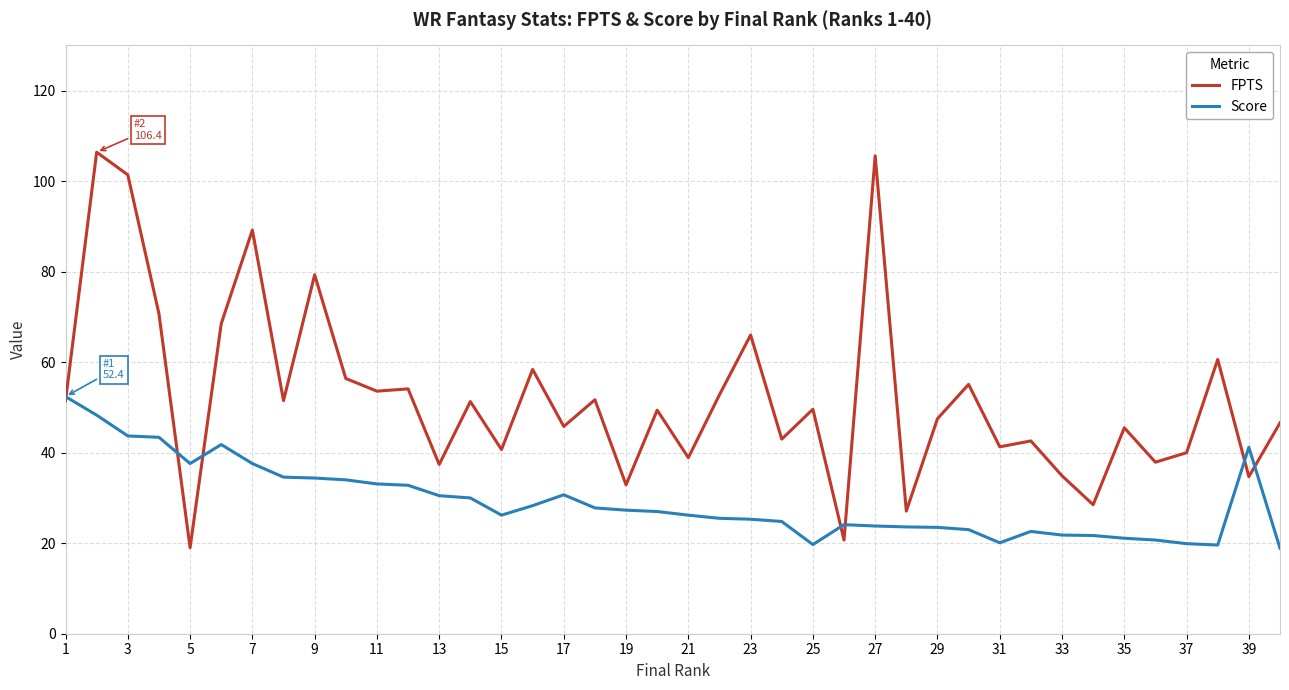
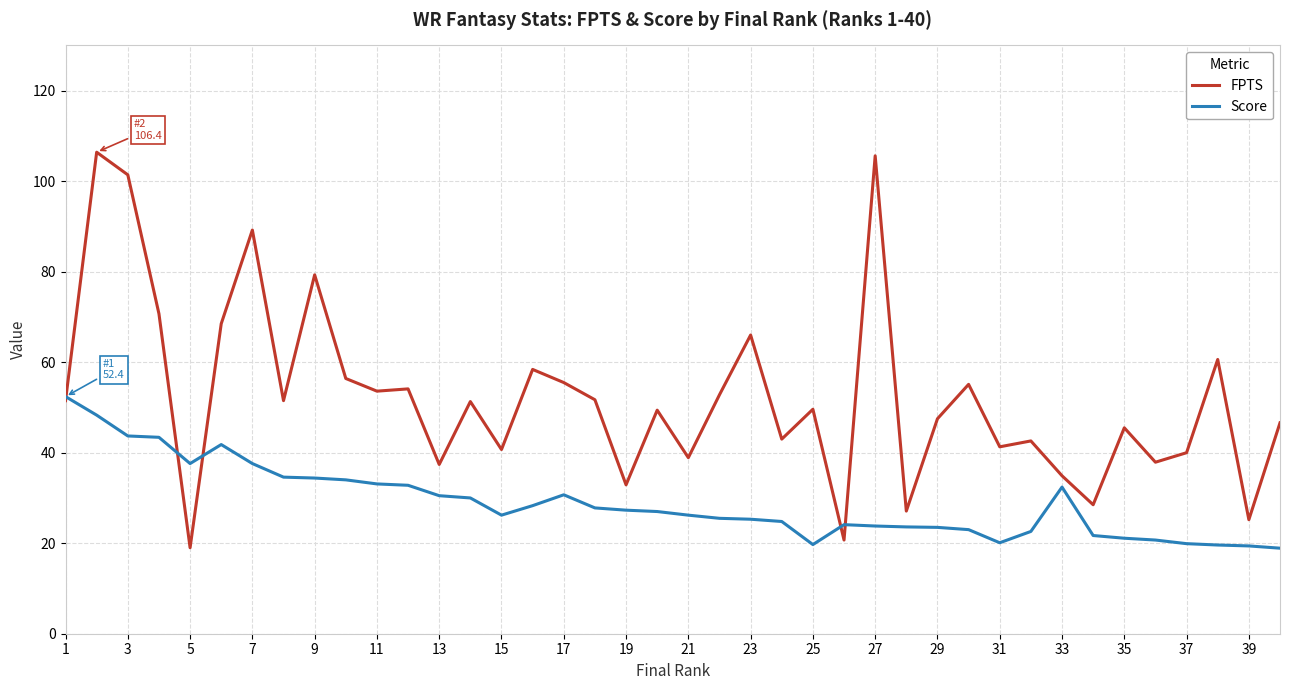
  {
    "FPTS": {
      "1": 52,
      "3": 101,
      "5": 19,
      "7": 89,
      "9": 79,
      "11": 54,
      "13": 37,
      "15": 41,
-     "17": 46,
+     "17": 56,
      "19": 33,
      "21": 39,
      "23": 66,
      "25": 50,
      "27": 106,
      "29": 48,
      "31": 41,
      "33": 35,
      "35": 46,
      "37": 40,
-     "39": 35
+     "39": 25
    },
    "Score": {
      "3": 44,
      "5": 38,
      "7": 38,
      "9": 34,
      "11": 33,
      "13": 31,
      "15": 26,
      "17": 31,
      "19": 27,
      "21": 26,
      "23": 25,
      "25": 20,
      "27": 24,
      "29": 24,
      "31": 20,
-     "33": 22,
+     "33": 32,
      "35": 21,
      "37": 20,
-     "39": 41
+     "39": 19
    }
  }
